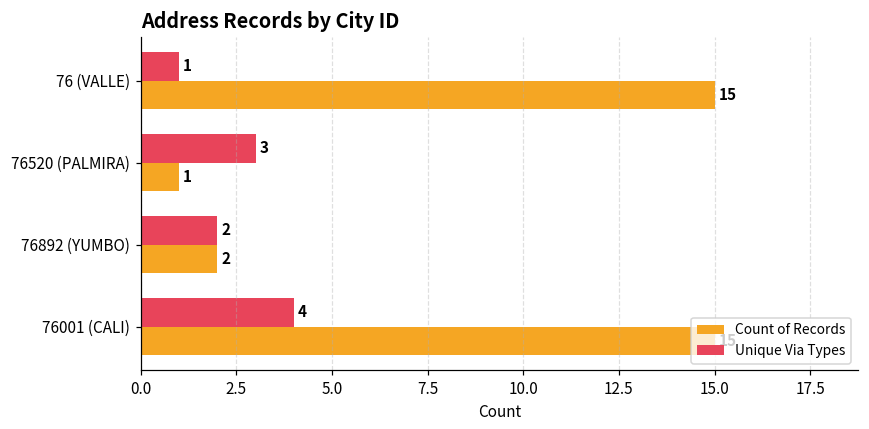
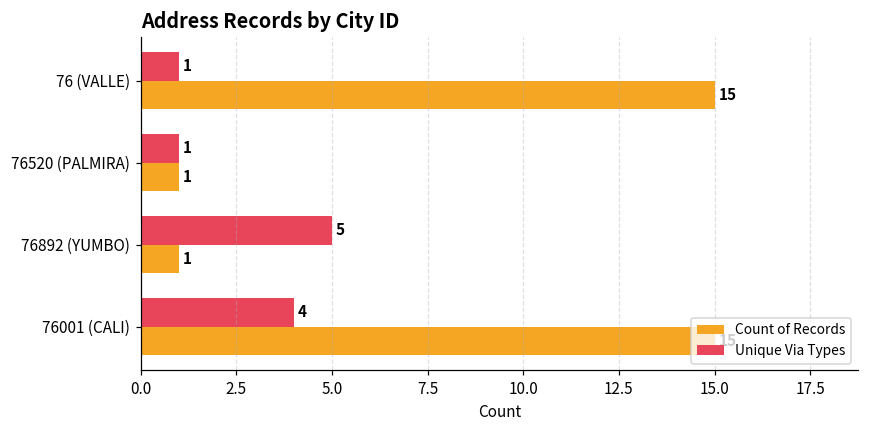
  {
    "Count of Records": {
      "76 (VALLE)": 15,
      "76520 (PALMIRA)": 1,
-     "76892 (YUMBO)": 2
+     "76892 (YUMBO)": 1
    },
    "Unique Via Types": {
      "76 (VALLE)": 1,
-     "76520 (PALMIRA)": 3,
-     "76892 (YUMBO)": 2,
+     "76520 (PALMIRA)": 1,
+     "76892 (YUMBO)": 5,
      "76001 (CALI)": 4
    }
  }
